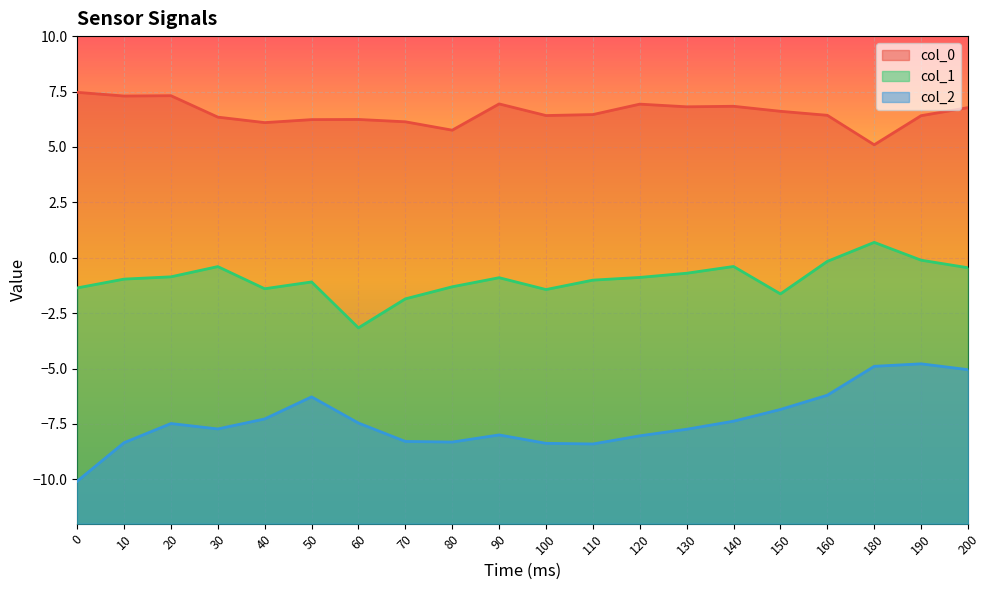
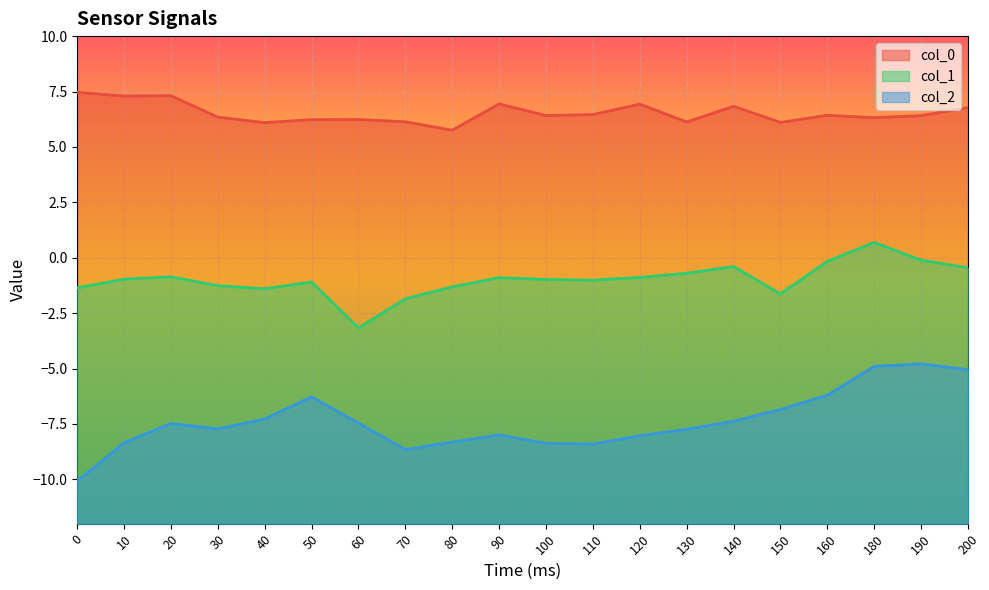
  {
    "col_0": {
      "0": 7.5,
      "10": 7.3,
      "20": 7.3,
      "30": 6.3,
      "40": 6.1,
      "50": 6.2,
      "60": 6.2,
      "70": 6.1,
      "80": 5.8,
      "90": 6.9,
      "100": 6.4,
      "110": 6.5,
      "120": 6.9,
-     "130": 6.8,
+     "130": 6.1,
      "140": 6.8,
-     "150": 6.6,
+     "150": 6.1,
      "160": 6.4,
-     "180": 5.1,
+     "180": 6.3,
      "190": 6.4,
      "200": 6.8
    },
    "col_1": {
      "0": -1.4,
      "10": -1.0,
      "20": -0.9,
-     "30": -0.4,
+     "30": -1.3,
      "40": -1.4,
      "50": -1.1,
      "60": -3.2,
      "70": -1.9,
      "80": -1.3,
      "90": -0.9,
-     "100": -1.4,
+     "100": -1.0,
      "110": -1.0,
      "120": -0.9,
      "130": -0.7,
      "140": -0.4,
      "150": -1.6,
      "160": -0.2,
      "180": 0.7,
      "190": -0.1,
      "200": -0.5
    },
    "col_2": {
      "0": -10.1,
      "10": -8.3,
      "20": -7.5,
      "30": -7.7,
      "40": -7.3,
      "50": -6.3,
      "60": -7.5,
-     "70": -8.3,
+     "70": -8.7,
      "80": -8.3,
      "90": -8.0,
      "100": -8.4,
      "110": -8.4,
      "120": -8.0,
      "130": -7.7,
      "140": -7.4,
      "150": -6.8,
      "160": -6.2,
      "180": -4.9,
      "190": -4.8,
      "200": -5.1
    }
  }
